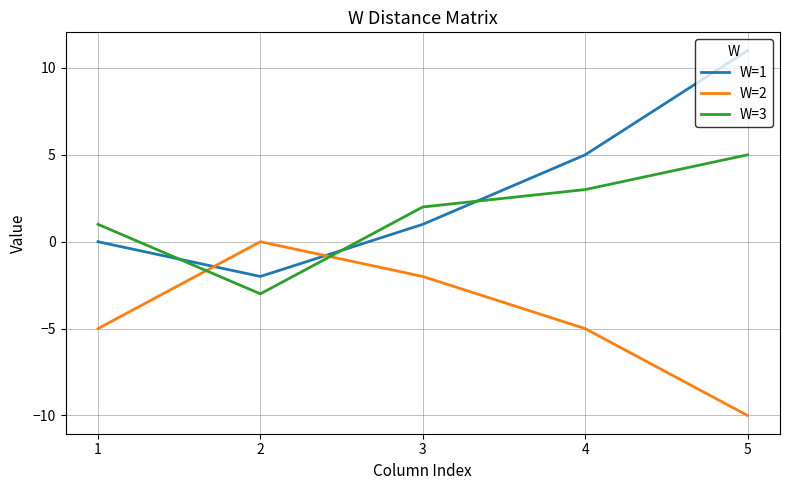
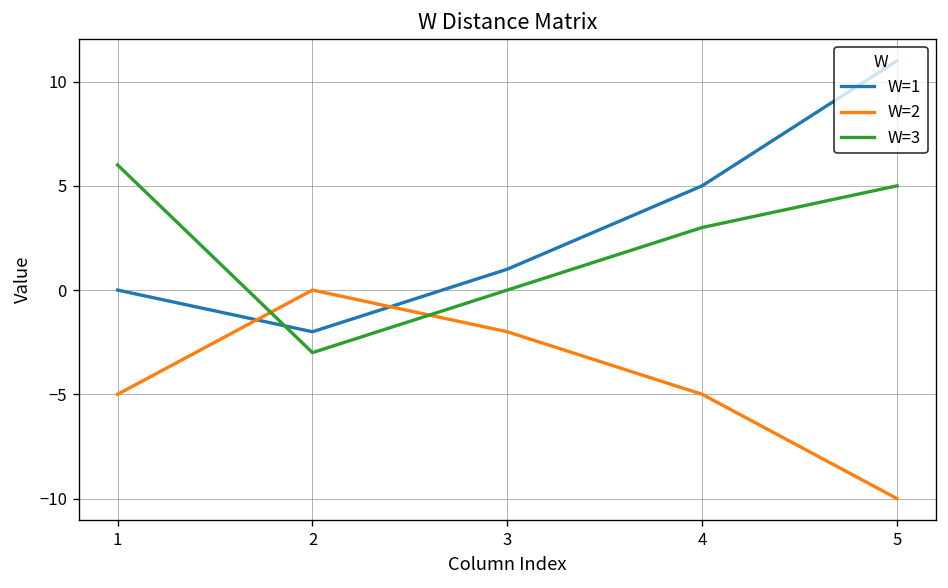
  {
    "W=1": {
      "1": 0,
      "2": -2,
      "3": 1,
      "4": 5
    },
    "W=2": {
      "1": -5,
      "2": 0,
      "3": -2,
      "4": -5,
      "5": -10
    },
    "W=3": {
-     "1": 1,
+     "1": 6,
      "2": -3,
-     "3": 2,
+     "3": 0,
      "4": 3,
      "5": 5
    }
  }
